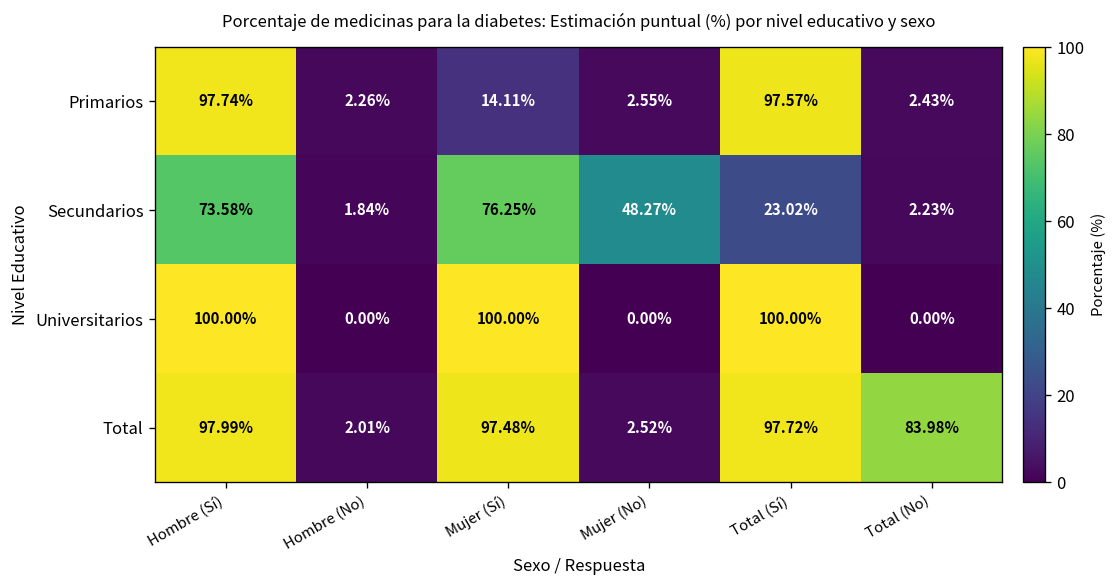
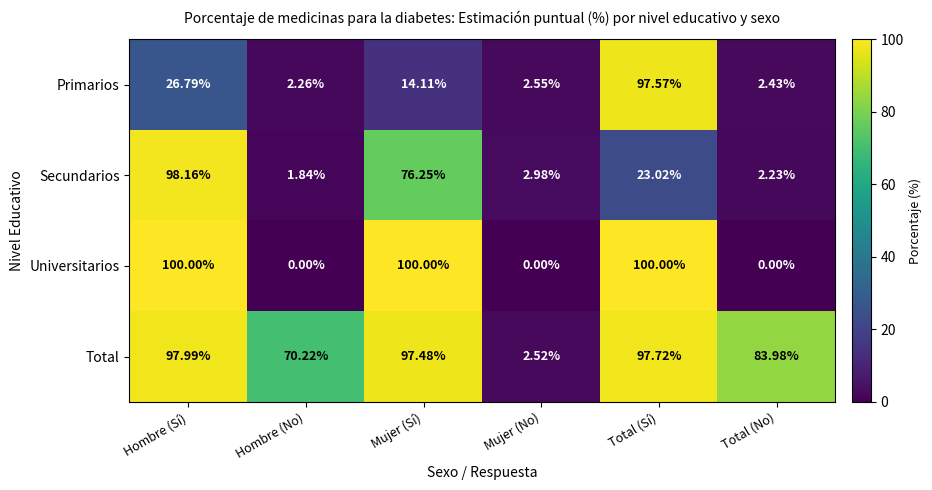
  {
    "Primarios": {
-     "Hombre (Sí)": "97.74%",
+     "Hombre (Sí)": "26.79%",
      "Hombre (No)": "2.26%",
      "Mujer (Sí)": "14.11%",
      "Mujer (No)": "2.55%",
      "Total (Sí)": "97.57%",
      "Total (No)": "2.43%"
    },
    "Secundarios": {
-     "Hombre (Sí)": "73.58%",
+     "Hombre (Sí)": "98.16%",
      "Hombre (No)": "1.84%",
      "Mujer (Sí)": "76.25%",
-     "Mujer (No)": "48.27%",
+     "Mujer (No)": "2.98%",
      "Total (Sí)": "23.02%",
      "Total (No)": "2.23%"
    },
    "Universitarios": {
      "Hombre (Sí)": "100.00%",
      "Hombre (No)": "0.00%",
      "Mujer (Sí)": "100.00%",
      "Mujer (No)": "0.00%",
      "Total (Sí)": "100.00%",
      "Total (No)": "0.00%"
    },
    "Total": {
      "Hombre (Sí)": "97.99%",
-     "Hombre (No)": "2.01%",
+     "Hombre (No)": "70.22%",
      "Mujer (Sí)": "97.48%",
      "Mujer (No)": "2.52%",
      "Total (Sí)": "97.72%",
      "Total (No)": "83.98%"
    }
  }
